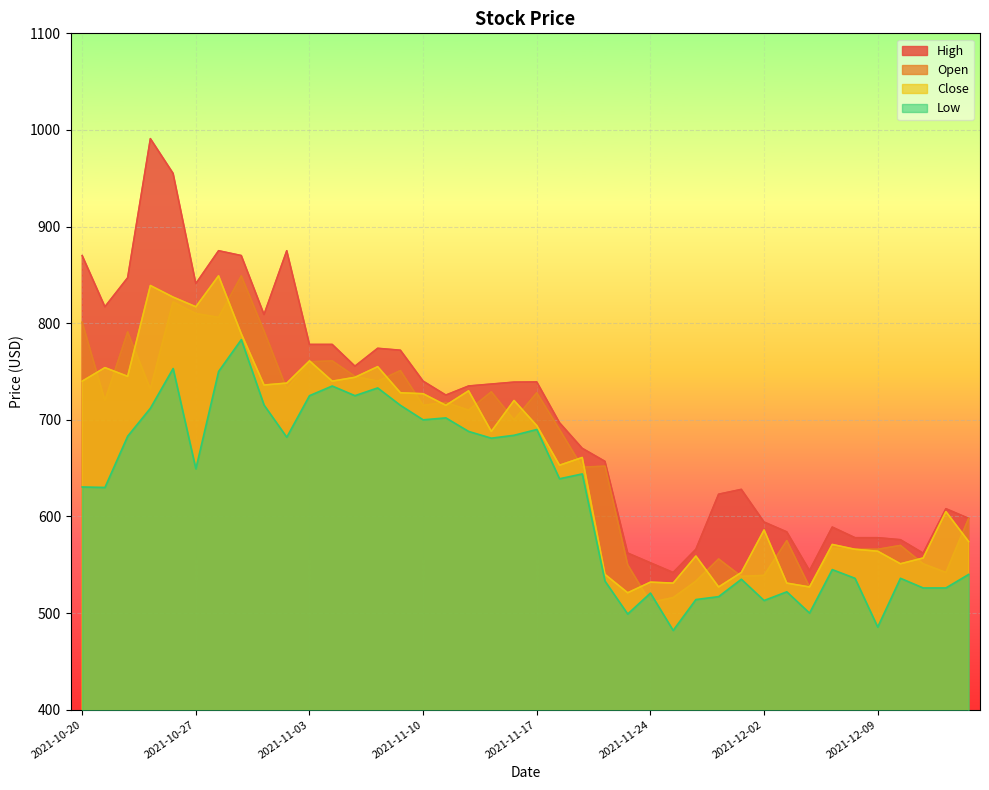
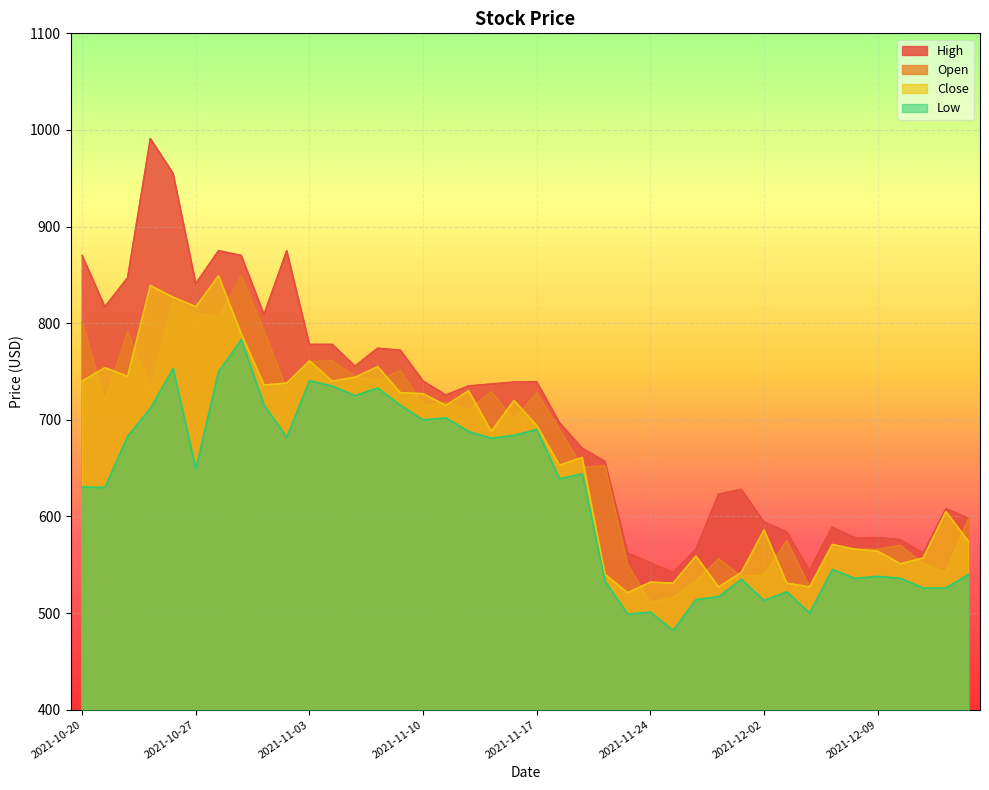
  {
    "Low": {
      "2021-10-20": 630,
      "2021-10-27": 650,
-     "2021-11-03": 730,
+     "2021-11-03": 740,
      "2021-11-10": 700,
      "2021-11-17": 690,
-     "2021-11-24": 520,
+     "2021-11-24": 500,
      "2021-12-02": 510,
-     "2021-12-09": 490
+     "2021-12-09": 540
    }
  }
